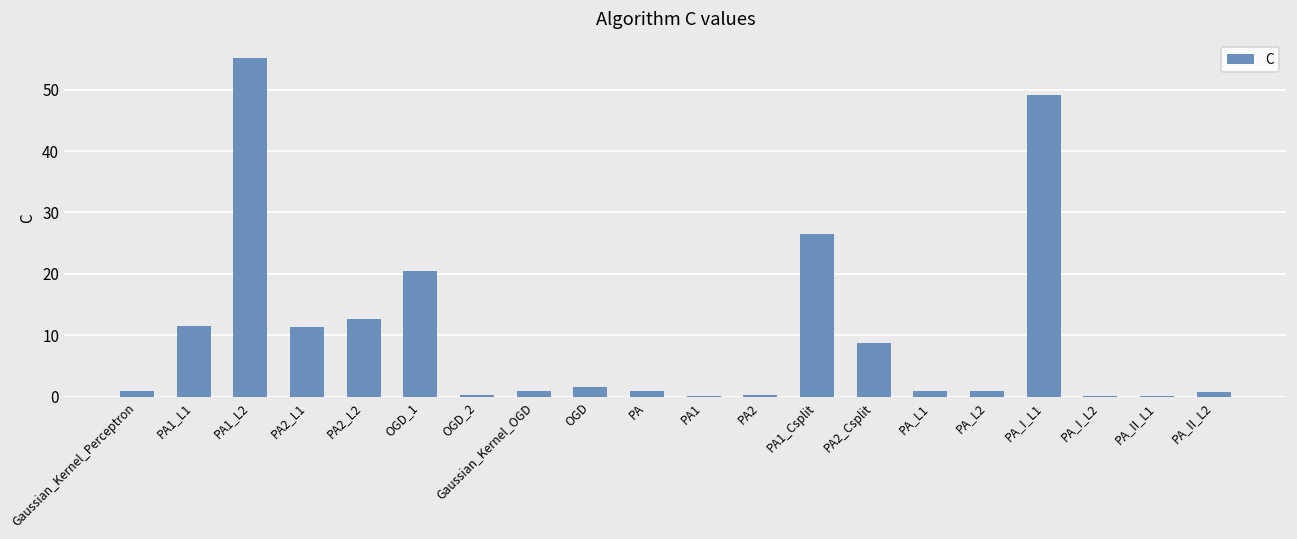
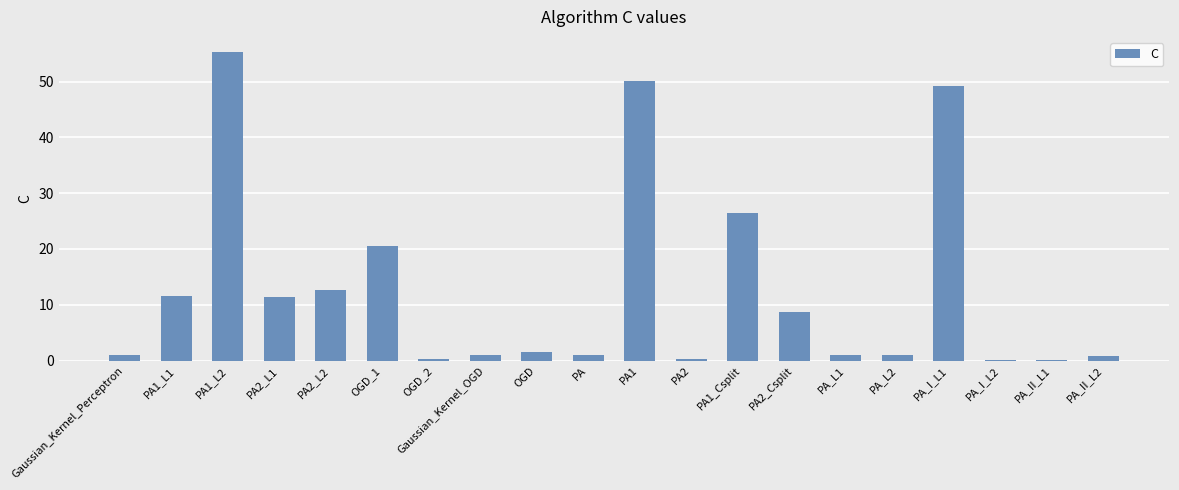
  {
    "Gaussian_Kernel_Perceptron": 1,
    "PA1_L1": 12,
    "PA1_L2": 55,
    "PA2_L1": 11,
    "PA2_L2": 13,
    "OGD_1": 21,
    "Gaussian_Kernel_OGD": 1,
    "OGD": 2,
    "PA": 1,
-   "PA1": 0,
+   "PA1": 50,
    "PA1_Csplit": 27,
    "PA2_Csplit": 9,
    "PA_L1": 1,
    "PA_L2": 1,
    "PA_I_L1": 49,
    "PA_II_L2": 1
  }
